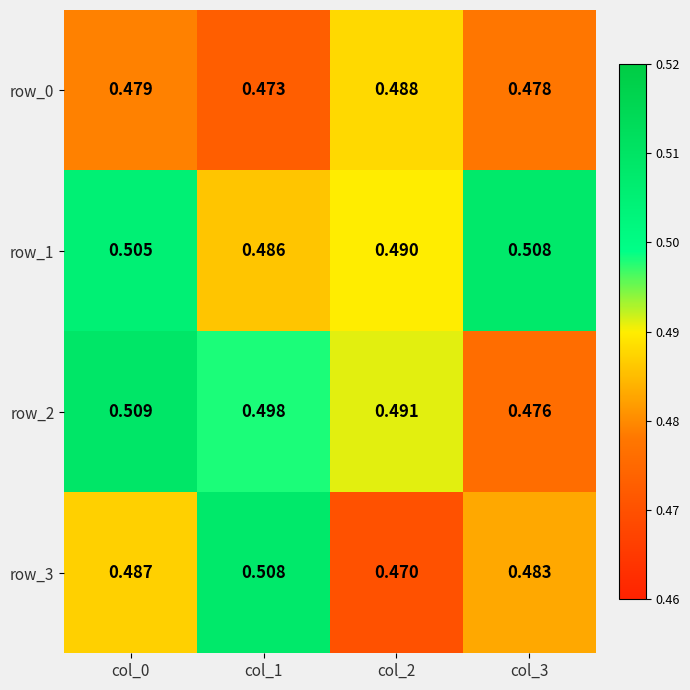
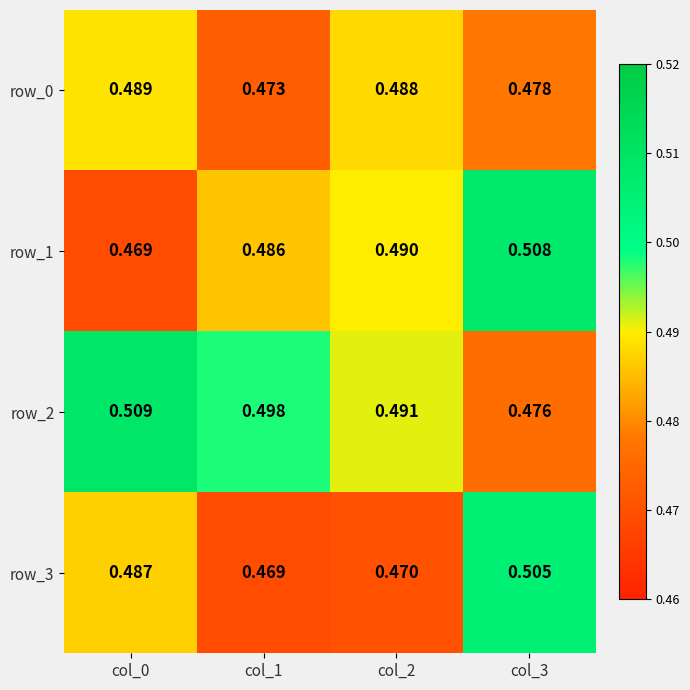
  {
    "row_0": {
-     "col_0": 0.479,
+     "col_0": 0.489,
      "col_1": 0.473,
      "col_2": 0.488,
      "col_3": 0.478
    },
    "row_1": {
-     "col_0": 0.505,
+     "col_0": 0.469,
      "col_1": 0.486,
      "col_2": 0.490,
      "col_3": 0.508
    },
    "row_2": {
      "col_0": 0.509,
      "col_1": 0.498,
      "col_2": 0.491,
      "col_3": 0.476
    },
    "row_3": {
      "col_0": 0.487,
-     "col_1": 0.508,
+     "col_1": 0.469,
      "col_2": 0.470,
-     "col_3": 0.483
+     "col_3": 0.505
    }
  }
